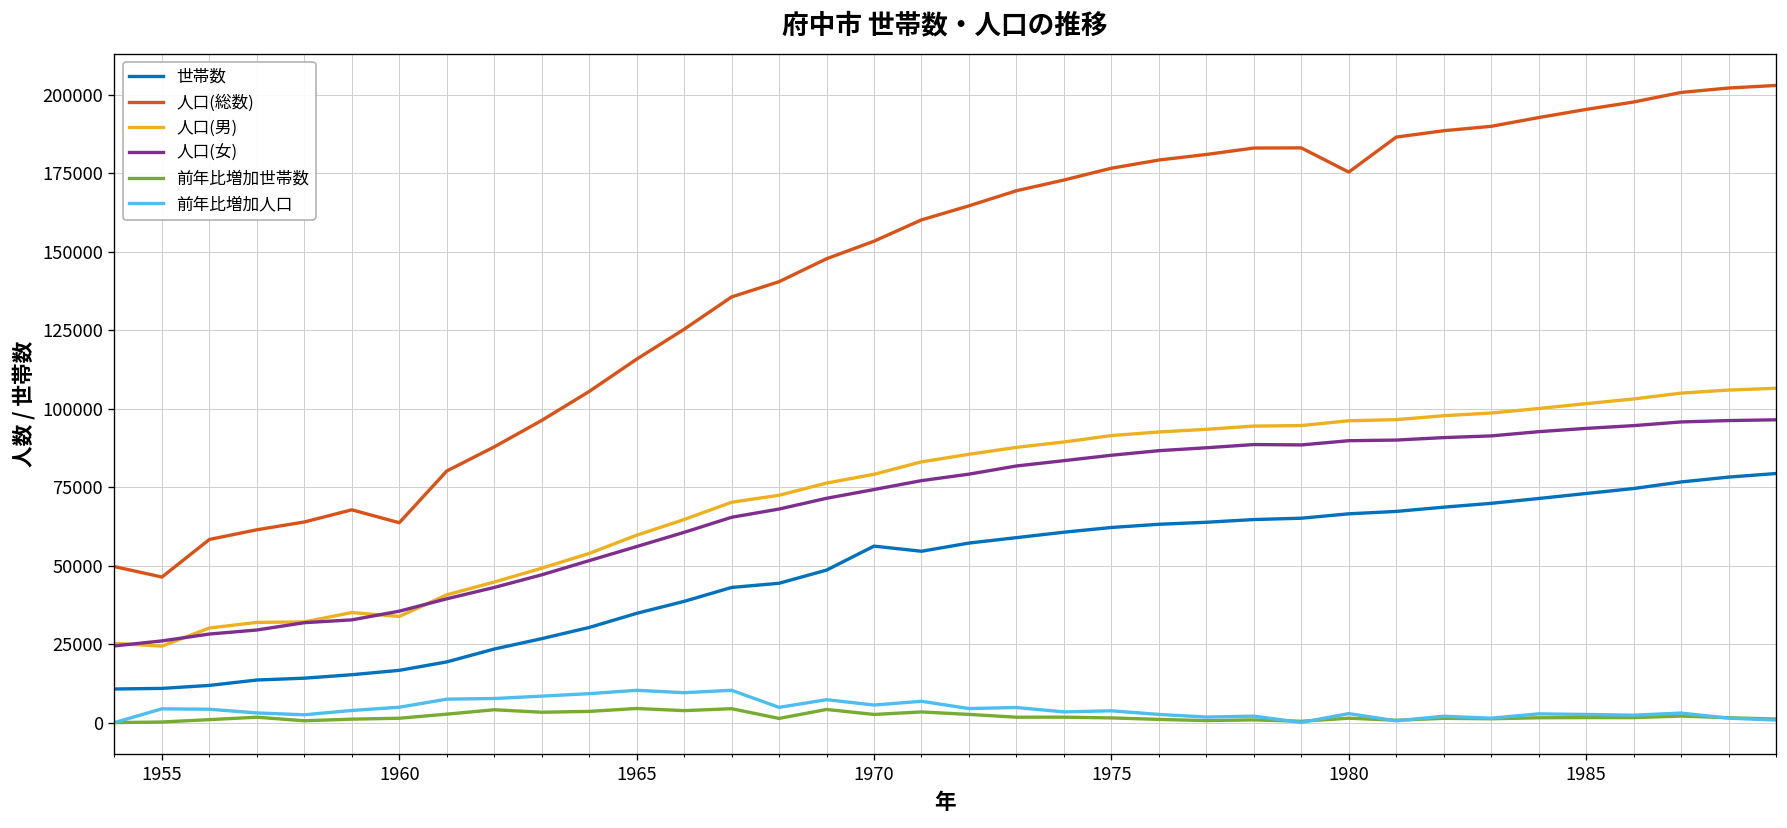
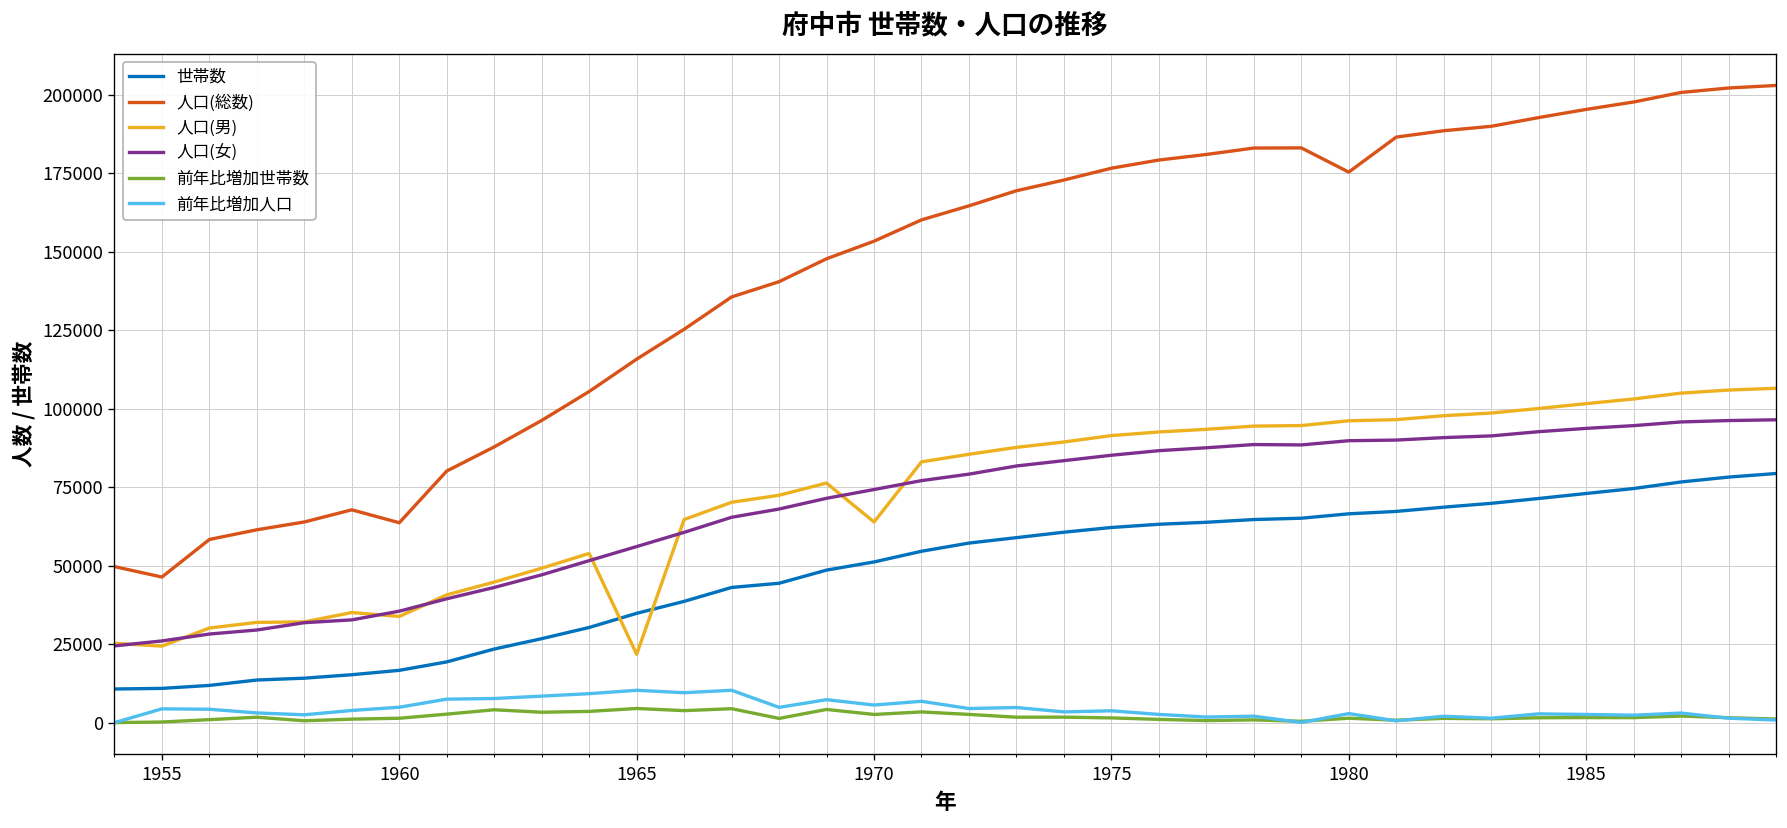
  {
    "世帯数": {
      "1955": 11000,
      "1960": 17000,
      "1965": 35000,
-     "1970": 56000,
+     "1970": 51000,
      "1975": 62000,
      "1980": 67000,
      "1985": 73000
    },
    "人口(総数)": {
      "1955": 46000,
      "1960": 64000,
      "1965": 116000,
      "1970": 153000,
      "1975": 177000,
      "1980": 175000,
      "1985": 195000
    },
    "人口(男)": {
      "1955": 24000,
      "1960": 34000,
-     "1965": 60000,
-     "1970": 79000,
+     "1965": 22000,
+     "1970": 64000,
      "1975": 91000,
      "1980": 96000,
      "1985": 102000
    },
    "人口(女)": {
      "1955": 26000,
      "1960": 36000,
      "1965": 56000,
      "1970": 74000,
      "1975": 85000,
      "1980": 90000,
      "1985": 94000
    },
    "前年比増加世帯数": {
      "1955": 0,
      "1960": 1000,
      "1965": 5000,
      "1970": 3000,
      "1975": 1000,
      "1980": 1000,
      "1985": 2000
    },
    "前年比増加人口": {
      "1955": 4000,
      "1960": 5000,
      "1965": 10000,
      "1970": 6000,
      "1975": 4000,
      "1980": 3000,
      "1985": 3000
    }
  }
